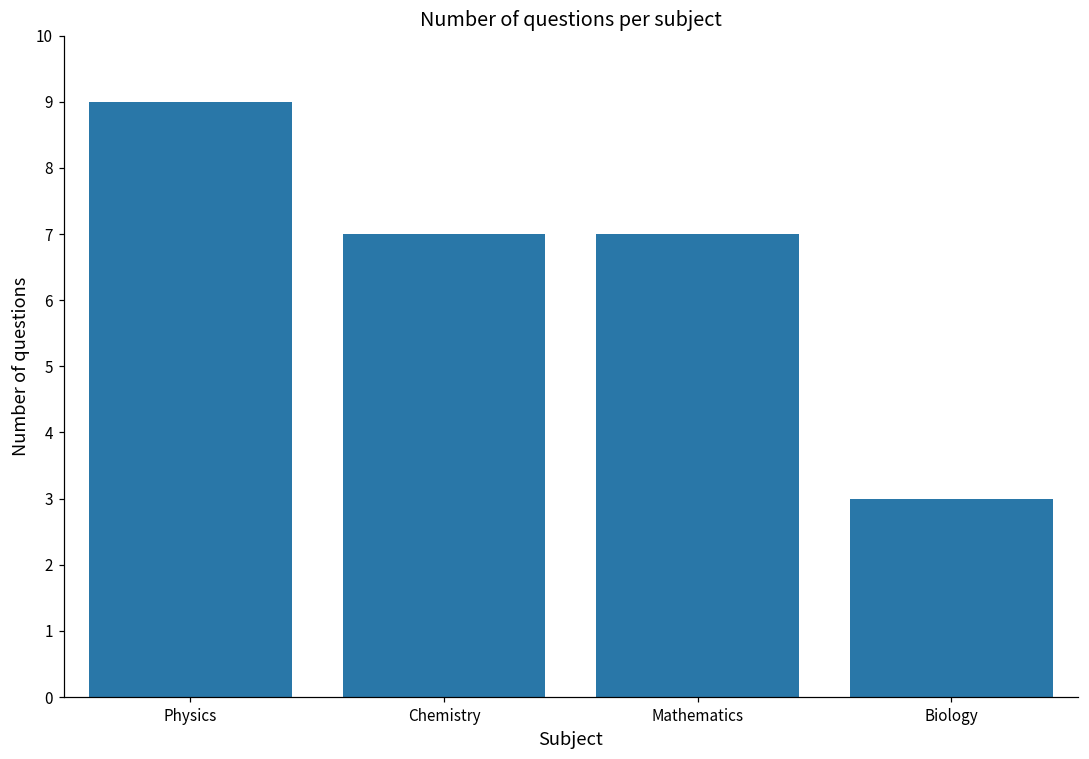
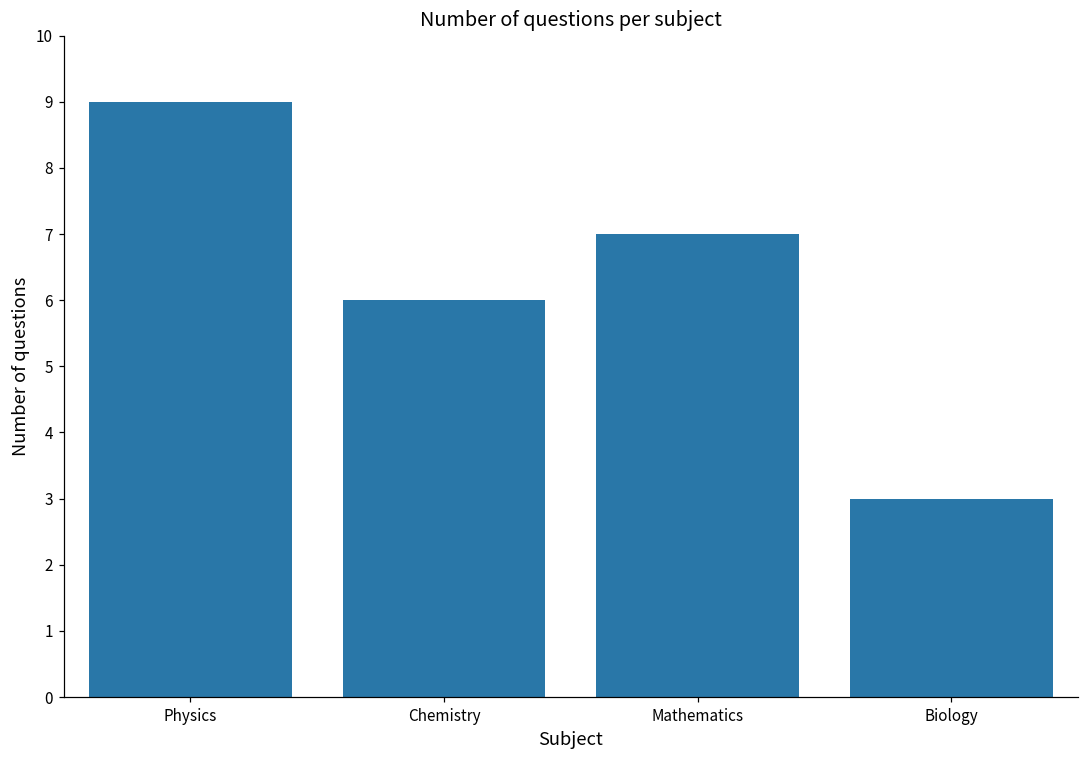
  {
    "Physics": 9,
-   "Chemistry": 7,
+   "Chemistry": 6,
    "Mathematics": 7,
    "Biology": 3
  }
